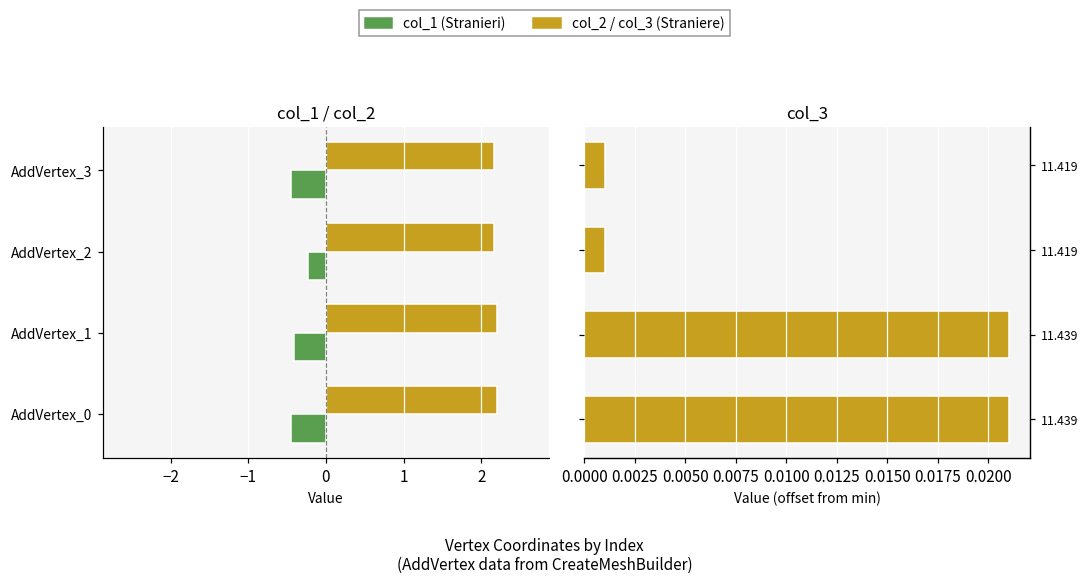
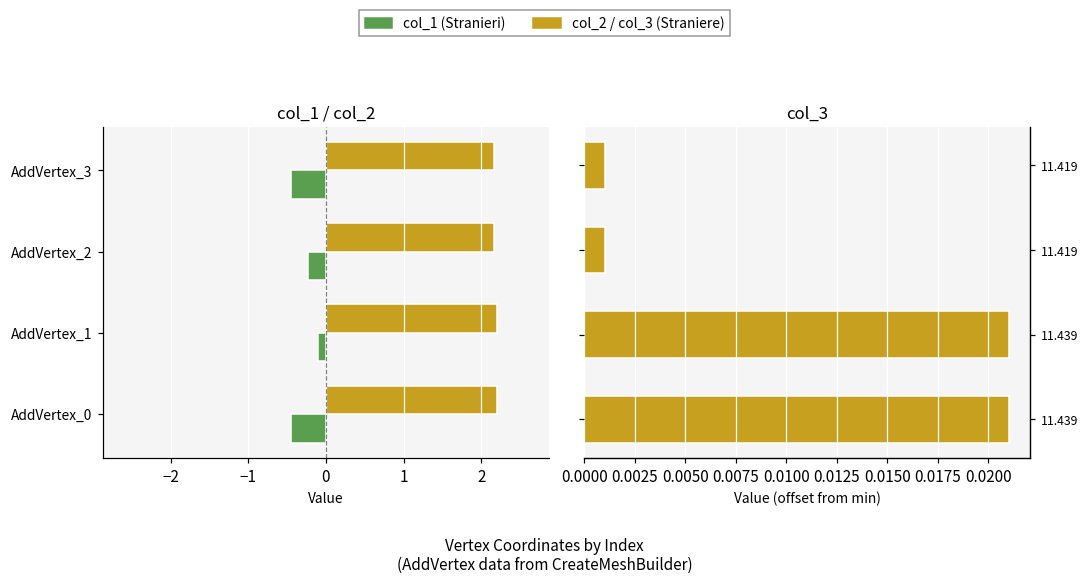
  {
    "col_1 / col_2": {
      "col_1 (Stranieri)": {
        "AddVertex_3": -0.4,
        "AddVertex_2": -0.2,
-       "AddVertex_1": -0.4,
+       "AddVertex_1": -0.1,
        "AddVertex_0": -0.4
      }
    }
  }
